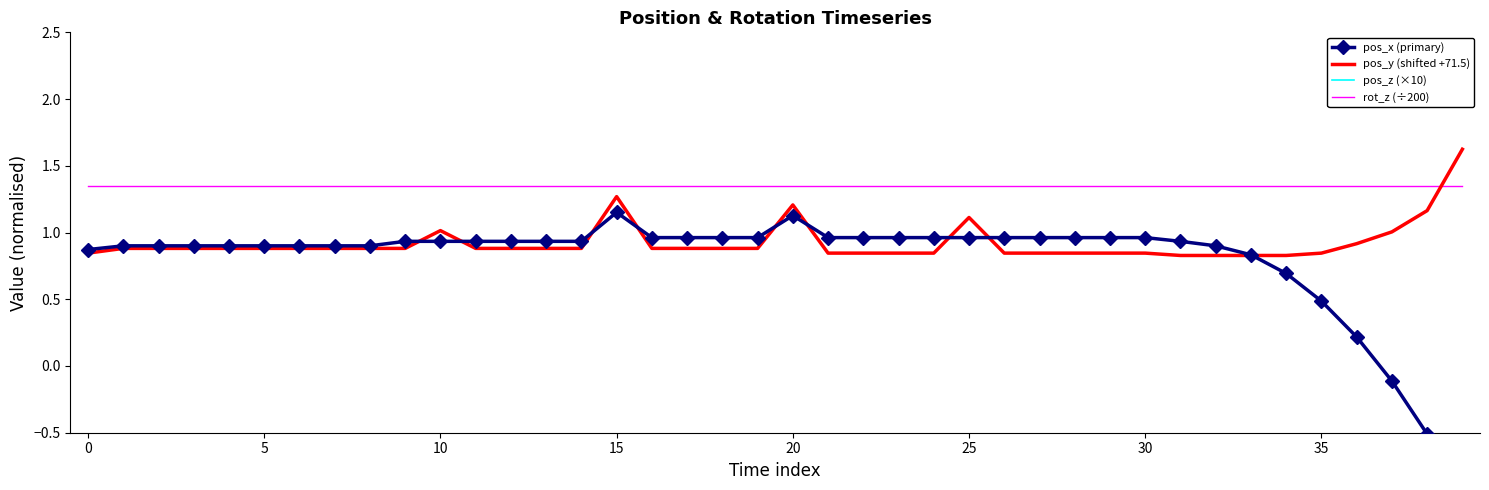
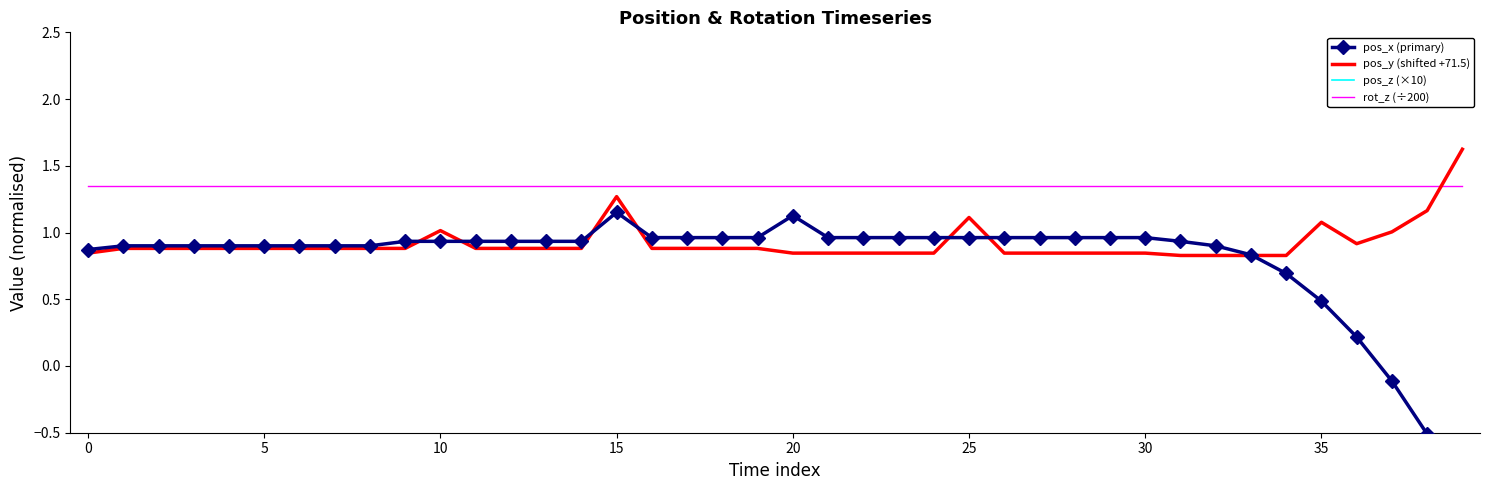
  {
    "pos_x (primary)": {
      "0": 0.87,
      "5": 0.90,
      "10": 0.93,
      "15": 1.15,
      "20": 1.13,
      "25": 0.96,
      "30": 0.96,
      "35": 0.49
    },
    "pos_y (shifted +71.5)": {
      "0": 0.85,
      "5": 0.88,
      "10": 1.01,
      "15": 1.27,
-     "20": 1.21,
+     "20": 0.85,
      "25": 1.11,
      "30": 0.85,
-     "35": 0.85
+     "35": 1.08
    },
    "rot_z (÷200)": {
      "0": 1.35,
      "5": 1.35,
      "10": 1.35,
      "15": 1.35,
      "20": 1.35,
      "25": 1.35,
      "30": 1.35,
      "35": 1.35
    }
  }
